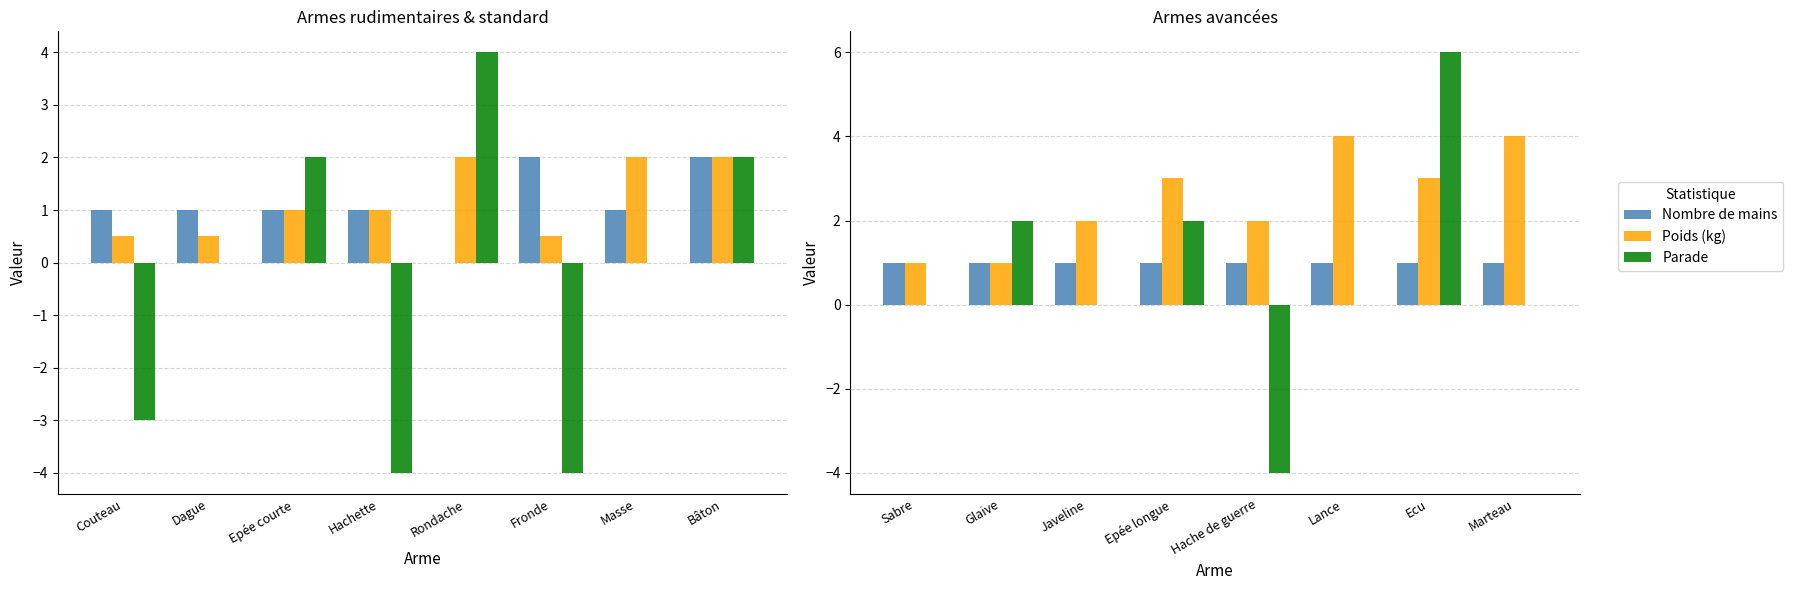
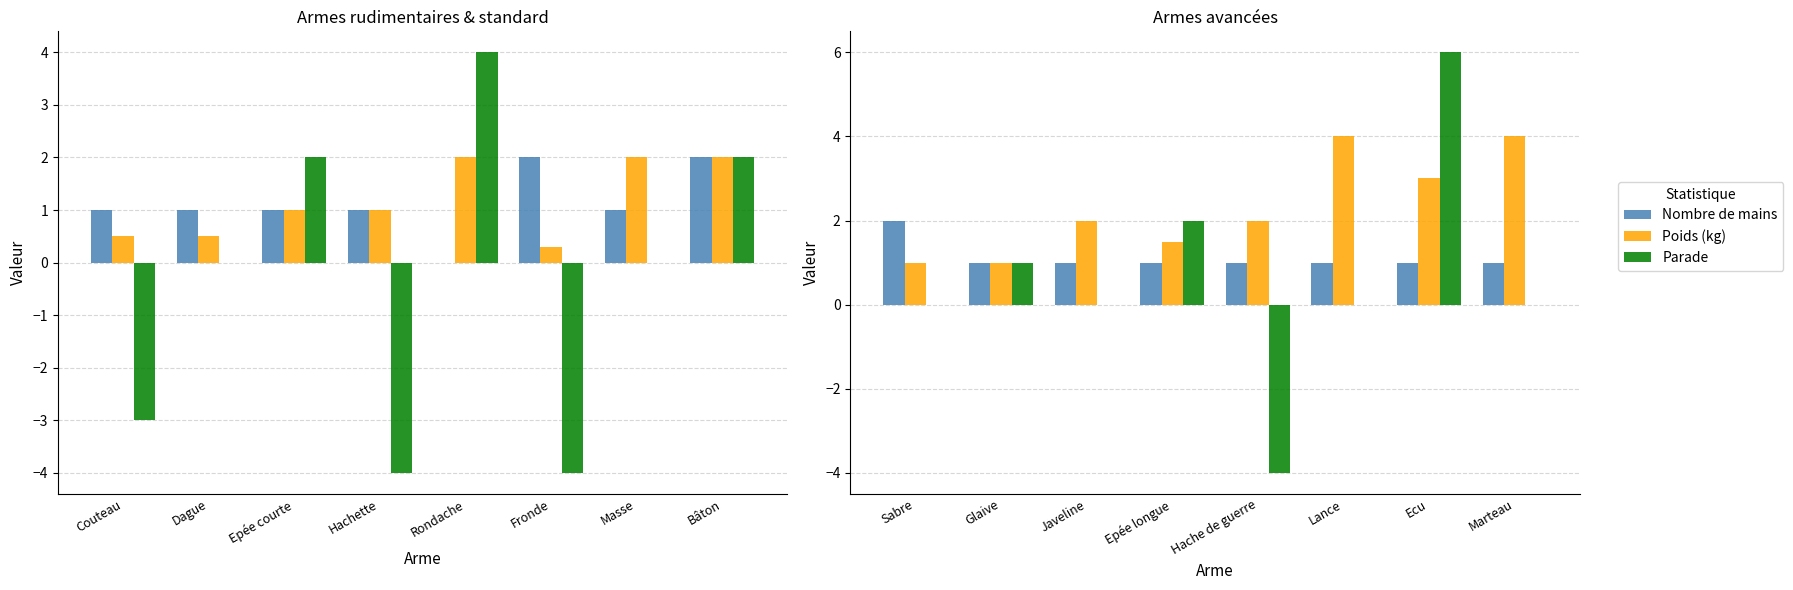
  {
    "Armes rudimentaires & standard": {
      "Nombre de mains": {
        "Couteau": 1.0,
        "Dague": 1.0,
        "Epée courte": 1.0,
        "Hachette": 1.0,
        "Rondache": 0.0,
        "Fronde": 2.0,
        "Masse": 1.0,
        "Bâton": 2.0
      },
      "Poids (kg)": {
        "Couteau": 0.5,
        "Dague": 0.5,
        "Epée courte": 1.0,
        "Hachette": 1.0,
        "Rondache": 2.0,
-       "Fronde": 0.5,
+       "Fronde": 0.3,
        "Masse": 2.0,
        "Bâton": 2.0
      },
      "Parade": {
        "Couteau": -3.0,
        "Dague": 0.0,
        "Epée courte": 2.0,
        "Hachette": -4.0,
        "Rondache": 4.0,
        "Fronde": -4.0,
        "Masse": 0.0,
        "Bâton": 2.0
      }
    },
    "Armes avancées": {
      "Nombre de mains": {
-       "Sabre": 1,
+       "Sabre": 2,
        "Glaive": 1,
        "Javeline": 1,
        "Epée longue": 1,
        "Hache de guerre": 1,
        "Lance": 1,
        "Ecu": 1,
        "Marteau": 1
      },
      "Poids (kg)": {
        "Sabre": 1.0,
        "Glaive": 1.0,
        "Javeline": 2.0,
-       "Epée longue": 3.0,
+       "Epée longue": 1.5,
        "Hache de guerre": 2.0,
        "Lance": 4.0,
        "Ecu": 3.0,
        "Marteau": 4.0
      },
      "Parade": {
        "Sabre": 0,
-       "Glaive": 2,
+       "Glaive": 1,
        "Javeline": 0,
        "Epée longue": 2,
        "Hache de guerre": -4,
        "Lance": 0,
        "Ecu": 6,
        "Marteau": 0
      }
    }
  }
